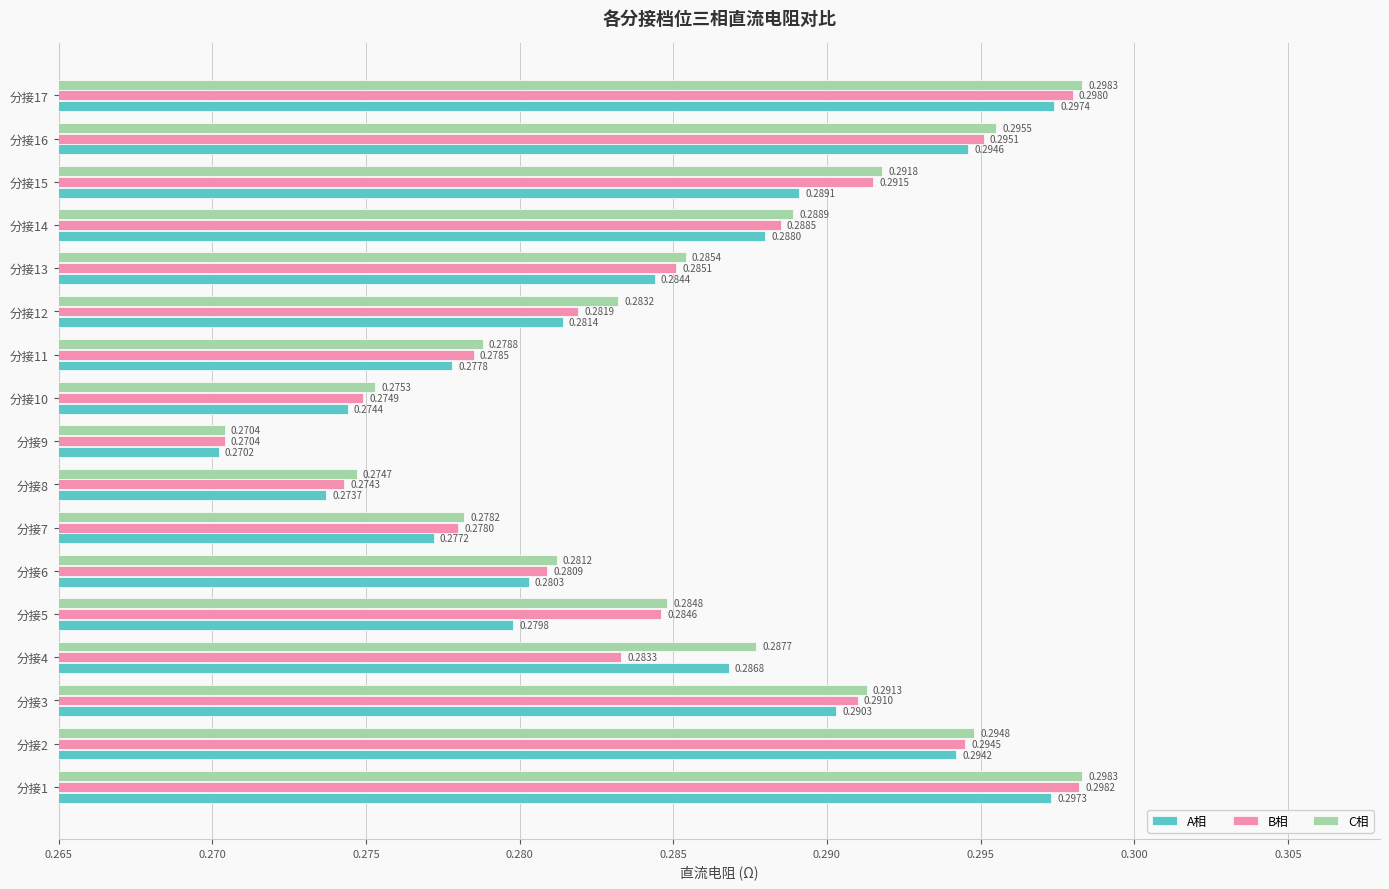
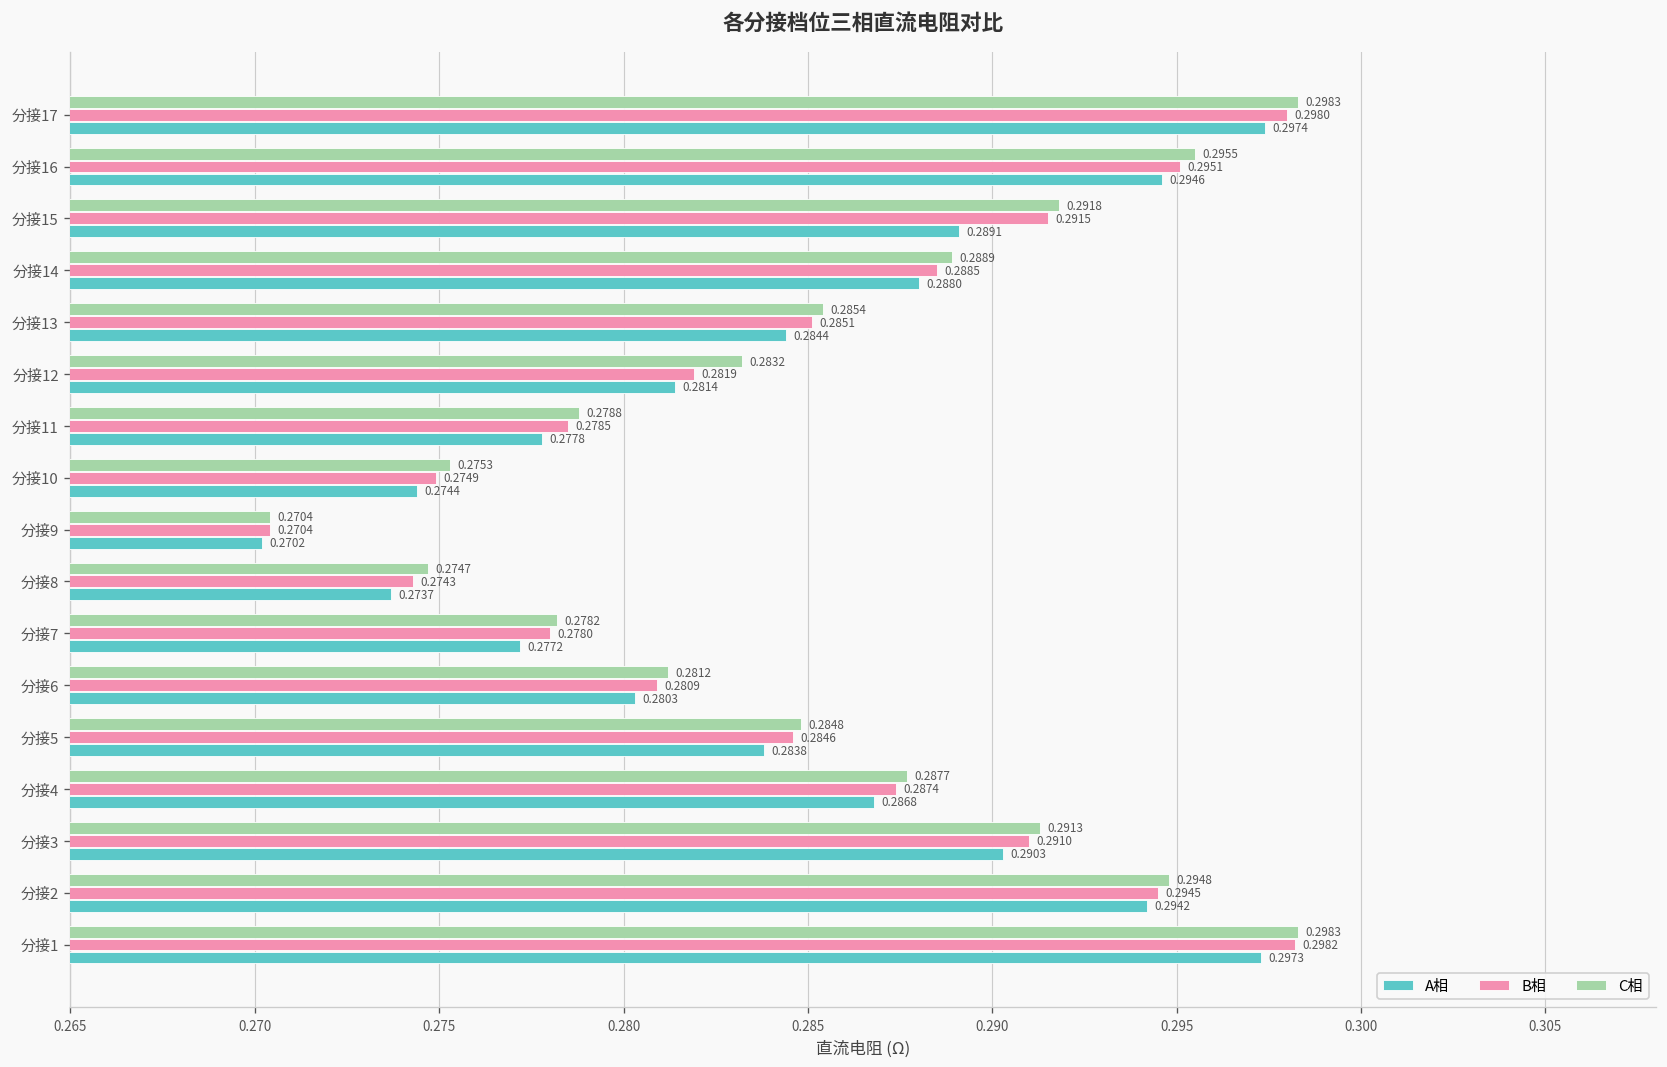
  {
    "A相": {
      "分接17": 0.2974,
      "分接16": 0.2946,
      "分接15": 0.2891,
      "分接14": 0.2880,
      "分接13": 0.2844,
      "分接12": 0.2814,
      "分接11": 0.2778,
      "分接10": 0.2744,
      "分接9": 0.2702,
      "分接8": 0.2737,
      "分接7": 0.2772,
      "分接6": 0.2803,
-     "分接5": 0.2798,
+     "分接5": 0.2838,
      "分接4": 0.2868,
      "分接3": 0.2903,
      "分接2": 0.2942,
      "分接1": 0.2973
    },
    "B相": {
      "分接17": 0.2980,
      "分接16": 0.2951,
      "分接15": 0.2915,
      "分接14": 0.2885,
      "分接13": 0.2851,
      "分接12": 0.2819,
      "分接11": 0.2785,
      "分接10": 0.2749,
      "分接9": 0.2704,
      "分接8": 0.2743,
      "分接7": 0.2780,
      "分接6": 0.2809,
      "分接5": 0.2846,
-     "分接4": 0.2833,
+     "分接4": 0.2874,
      "分接3": 0.2910,
      "分接2": 0.2945,
      "分接1": 0.2982
    },
    "C相": {
      "分接17": 0.2983,
      "分接16": 0.2955,
      "分接15": 0.2918,
      "分接14": 0.2889,
      "分接13": 0.2854,
      "分接12": 0.2832,
      "分接11": 0.2788,
      "分接10": 0.2753,
      "分接9": 0.2704,
      "分接8": 0.2747,
      "分接7": 0.2782,
      "分接6": 0.2812,
      "分接5": 0.2848,
      "分接4": 0.2877,
      "分接3": 0.2913,
      "分接2": 0.2948,
      "分接1": 0.2983
    }
  }
